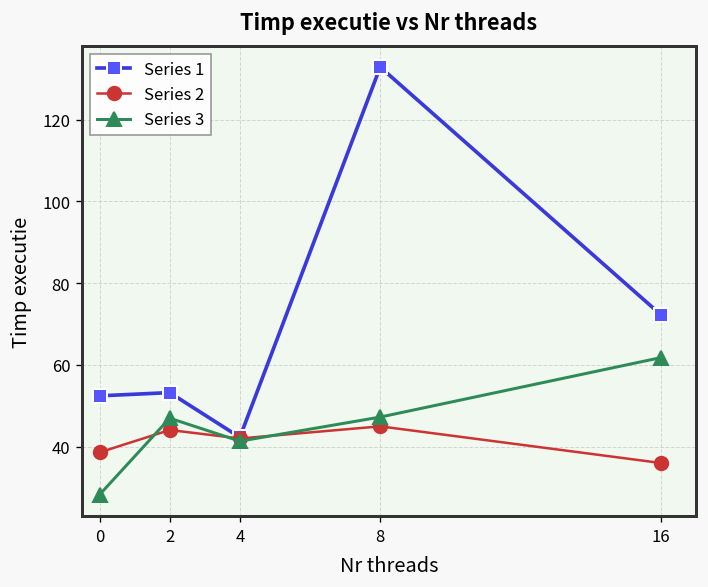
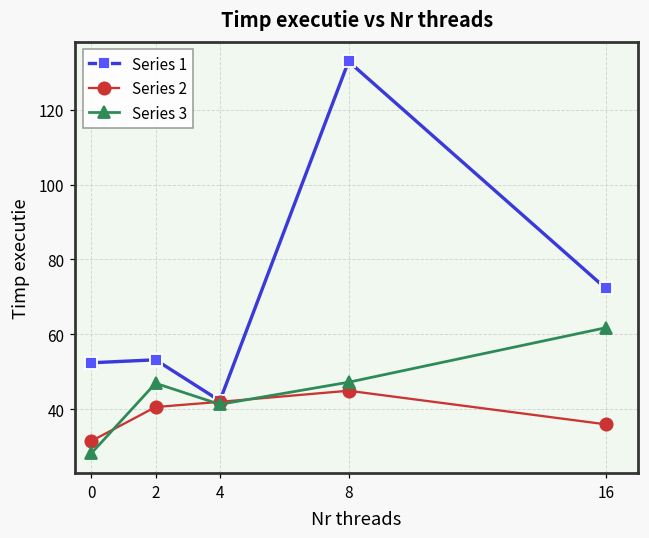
  {
    "Series 1": {
      "0": 52,
      "2": 53,
      "8": 133,
      "16": 72
    },
    "Series 2": {
-     "0": 39,
-     "2": 44,
+     "0": 32,
+     "2": 41,
      "8": 45,
      "16": 36
    },
    "Series 3": {
      "0": 28,
      "2": 47,
      "8": 47,
      "16": 62
    }
  }
